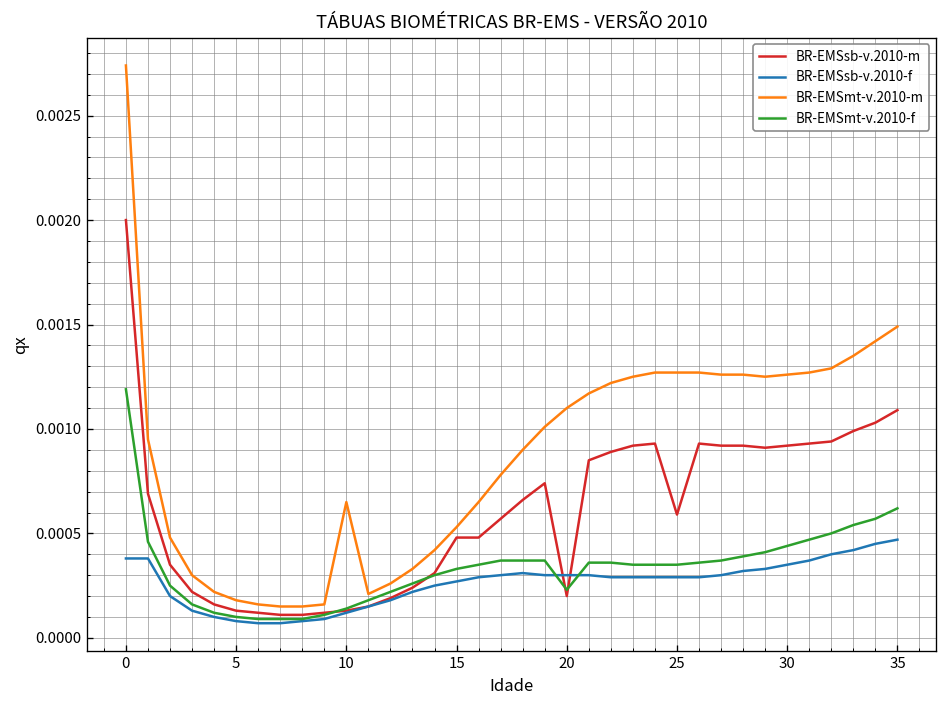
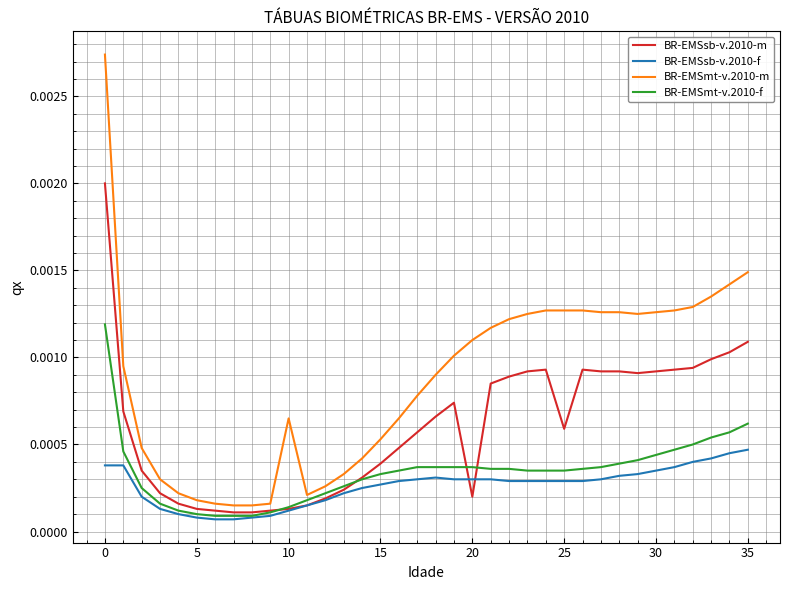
  {
    "BR-EMSsb-v.2010-m": {
      "0": 0.00200,
      "5": 0.00013,
-     "15": 0.00048,
+     "15": 0.00039,
      "20": 0.00020,
      "25": 0.00059,
      "30": 0.00092,
      "35": 0.00109
    },
    "BR-EMSsb-v.2010-f": {
      "0": 0.00038,
      "5": 0.00008,
      "15": 0.00027,
      "20": 0.00030,
      "25": 0.00029,
      "30": 0.00035,
      "35": 0.00047
    },
    "BR-EMSmt-v.2010-m": {
      "0": 0.00274,
      "5": 0.00018,
      "10": 0.00065,
      "15": 0.00053,
      "20": 0.00110,
      "25": 0.00127,
      "30": 0.00126,
      "35": 0.00149
    },
    "BR-EMSmt-v.2010-f": {
      "0": 0.00119,
      "5": 0.00010,
      "15": 0.00033,
-     "20": 0.00023,
+     "20": 0.00037,
      "25": 0.00035,
      "30": 0.00044,
      "35": 0.00062
    }
  }
